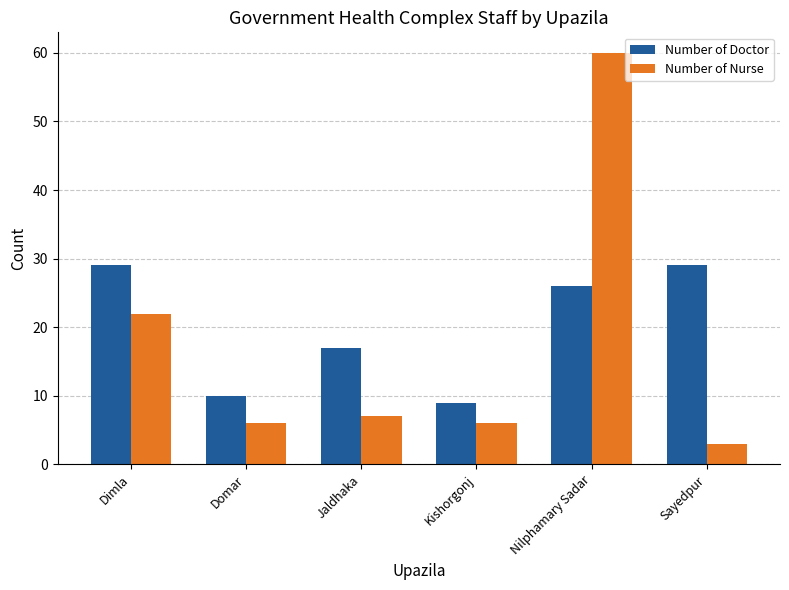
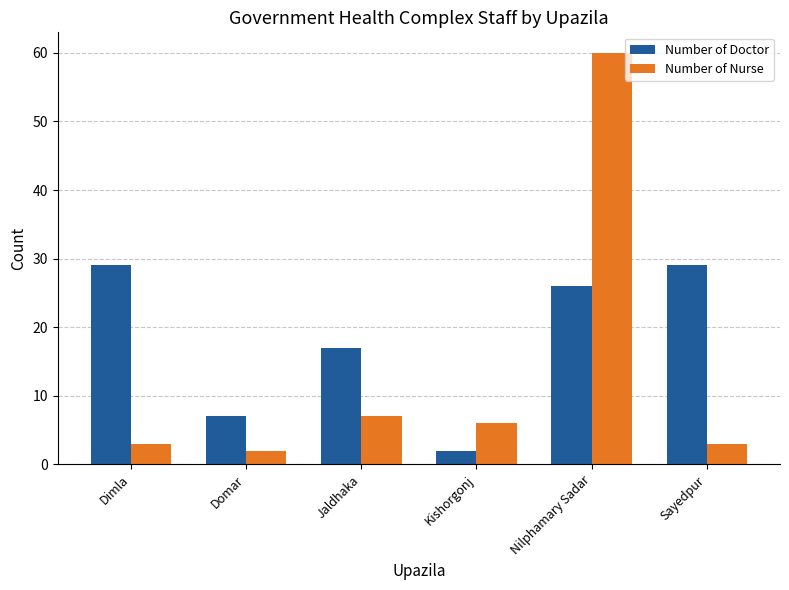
  {
    "Number of Doctor": {
      "Dimla": 29,
-     "Domar": 10,
+     "Domar": 7,
      "Jaldhaka": 17,
-     "Kishorgonj": 9,
+     "Kishorgonj": 2,
      "Nilphamary Sadar": 26,
      "Sayedpur": 29
    },
    "Number of Nurse": {
-     "Dimla": 22,
-     "Domar": 6,
+     "Dimla": 3,
+     "Domar": 2,
      "Jaldhaka": 7,
      "Kishorgonj": 6,
      "Nilphamary Sadar": 60,
      "Sayedpur": 3
    }
  }
